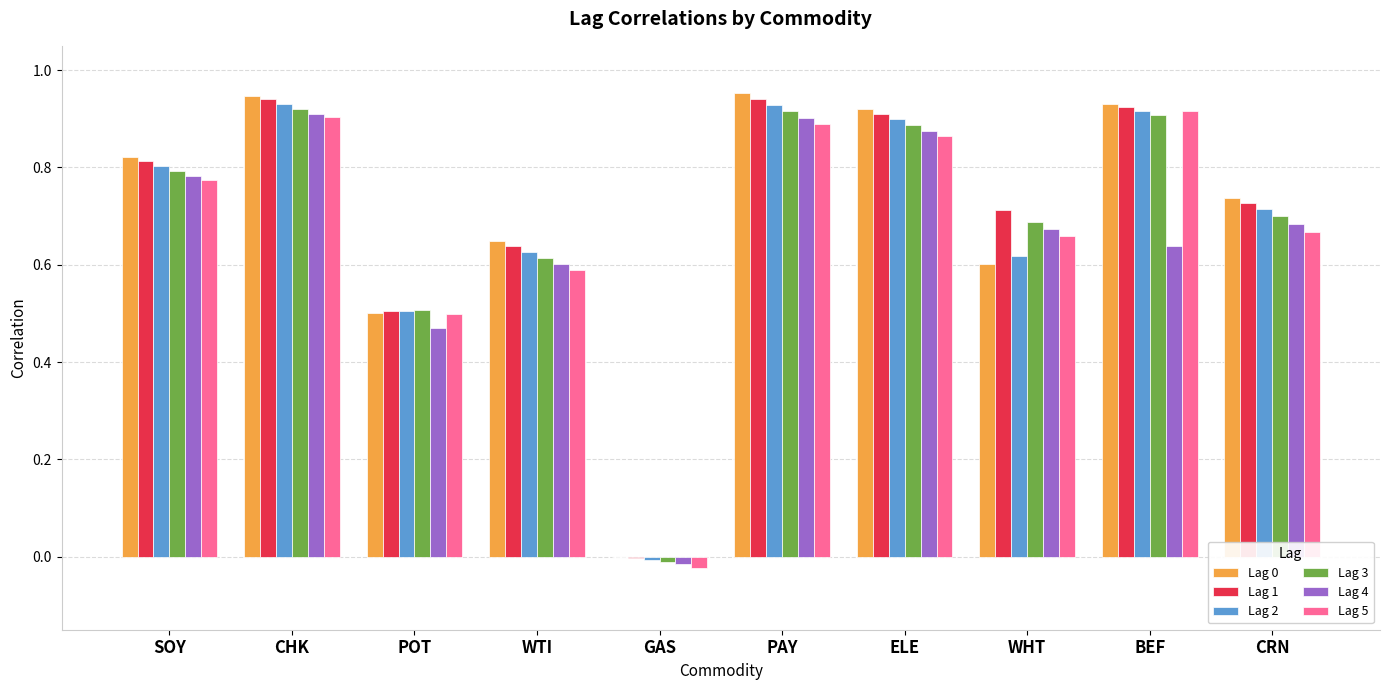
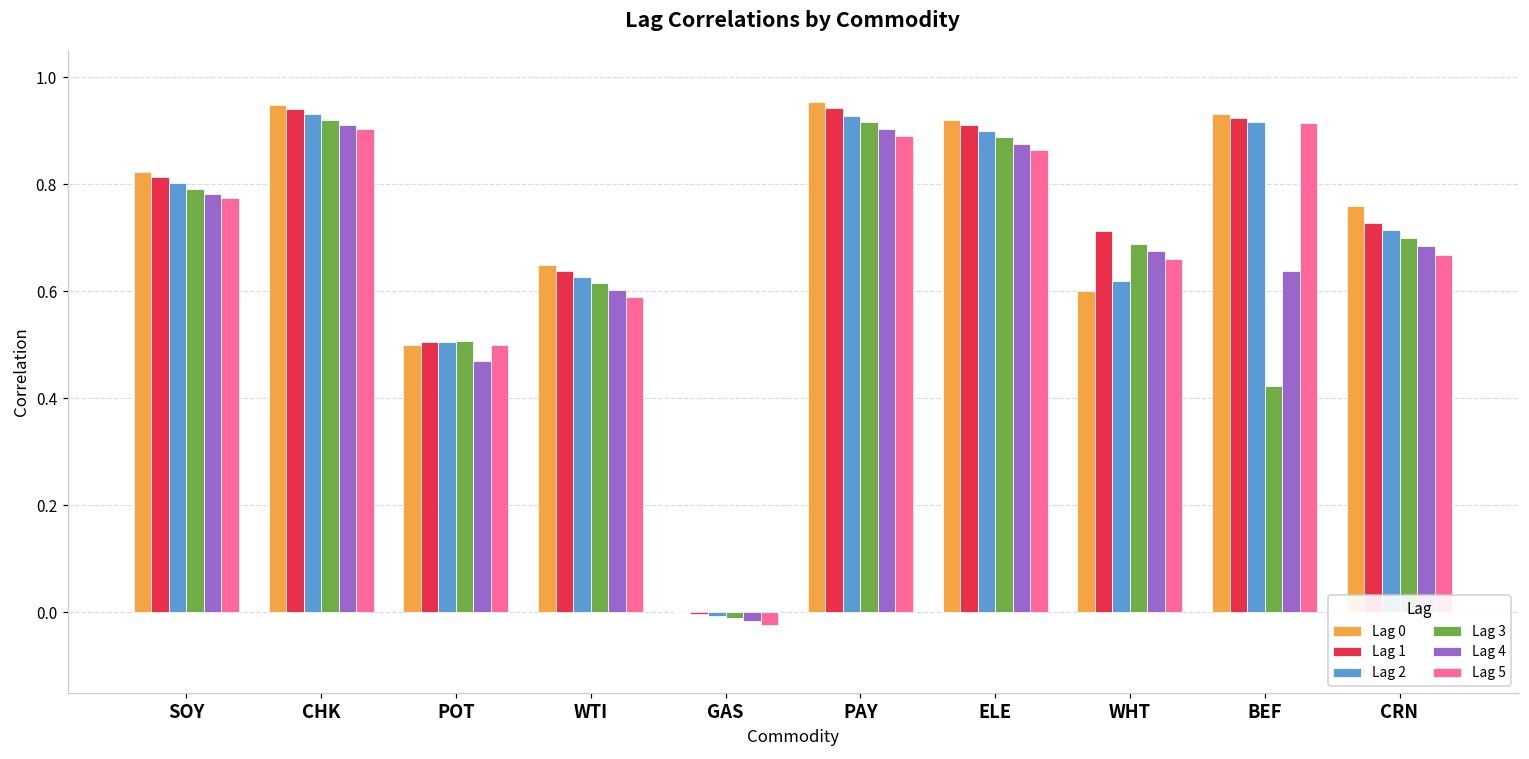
  {
    "Lag 0": {
      "SOY": 0.82,
      "CHK": 0.95,
      "POT": 0.50,
      "WTI": 0.65,
      "PAY": 0.95,
      "ELE": 0.92,
      "WHT": 0.60,
      "BEF": 0.93,
-     "CRN": 0.74
+     "CRN": 0.76
    },
    "Lag 1": {
      "SOY": 0.81,
      "CHK": 0.94,
      "POT": 0.50,
      "WTI": 0.64,
      "PAY": 0.94,
      "ELE": 0.91,
      "WHT": 0.71,
      "BEF": 0.92,
      "CRN": 0.73
    },
    "Lag 2": {
      "SOY": 0.80,
      "CHK": 0.93,
      "POT": 0.51,
      "WTI": 0.63,
      "GAS": -0.01,
      "PAY": 0.93,
      "ELE": 0.90,
      "WHT": 0.62,
      "BEF": 0.92,
      "CRN": 0.71
    },
    "Lag 3": {
      "SOY": 0.79,
      "CHK": 0.92,
      "POT": 0.51,
      "WTI": 0.61,
      "GAS": -0.01,
      "PAY": 0.92,
      "ELE": 0.89,
      "WHT": 0.69,
-     "BEF": 0.91,
+     "BEF": 0.42,
      "CRN": 0.70
    },
    "Lag 4": {
      "SOY": 0.78,
      "CHK": 0.91,
      "POT": 0.47,
      "WTI": 0.60,
      "GAS": -0.02,
      "PAY": 0.90,
      "ELE": 0.88,
      "WHT": 0.67,
      "BEF": 0.64,
      "CRN": 0.68
    },
    "Lag 5": {
      "SOY": 0.77,
      "CHK": 0.90,
      "POT": 0.50,
      "WTI": 0.59,
      "GAS": -0.02,
      "PAY": 0.89,
      "ELE": 0.86,
      "WHT": 0.66,
      "BEF": 0.92,
      "CRN": 0.67
    }
  }
